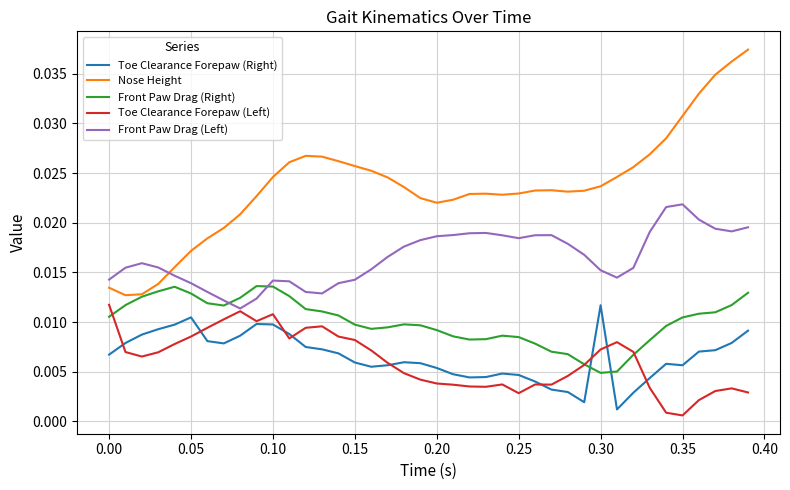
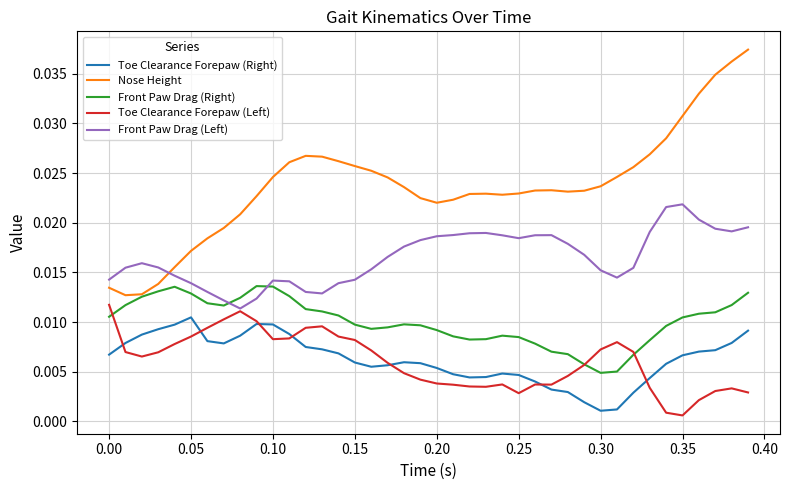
  {
    "Toe Clearance Forepaw (Right)": {
      "0.00": 0.007,
      "0.05": 0.010,
      "0.10": 0.010,
      "0.15": 0.006,
      "0.20": 0.005,
      "0.25": 0.005,
-     "0.30": 0.012,
-     "0.35": 0.006
+     "0.30": 0.001,
+     "0.35": 0.007
    },
    "Nose Height": {
      "0.00": 0.013,
      "0.05": 0.017,
      "0.10": 0.025,
      "0.15": 0.026,
      "0.20": 0.022,
      "0.25": 0.023,
      "0.30": 0.024,
      "0.35": 0.031
    },
    "Front Paw Drag (Right)": {
      "0.00": 0.011,
      "0.05": 0.013,
      "0.10": 0.014,
      "0.15": 0.010,
      "0.20": 0.009,
      "0.25": 0.008,
      "0.30": 0.005,
      "0.35": 0.010
    },
    "Toe Clearance Forepaw (Left)": {
      "0.00": 0.012,
      "0.05": 0.009,
-     "0.10": 0.011,
+     "0.10": 0.008,
      "0.15": 0.008,
      "0.20": 0.004,
      "0.25": 0.003,
      "0.30": 0.007,
      "0.35": 0.001
    },
    "Front Paw Drag (Left)": {
      "0.00": 0.014,
      "0.05": 0.014,
      "0.10": 0.014,
      "0.15": 0.014,
      "0.20": 0.019,
      "0.25": 0.018,
      "0.30": 0.015,
      "0.35": 0.022
    }
  }
